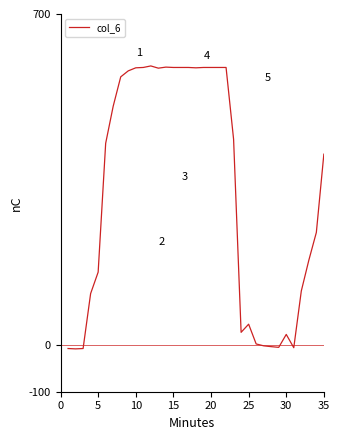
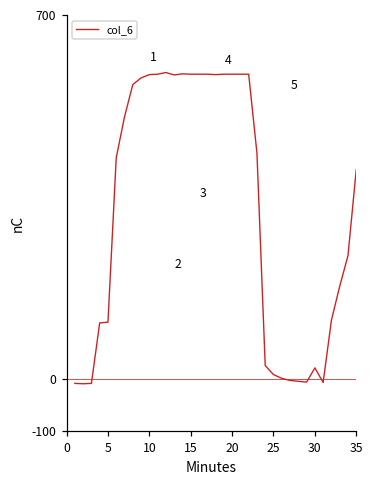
  {
-   "5": 150,
+   "5": 110,
    "15": 590,
-   "25": 40,
+   "25": 10,
    "30": 20,
    "35": 400
  }
